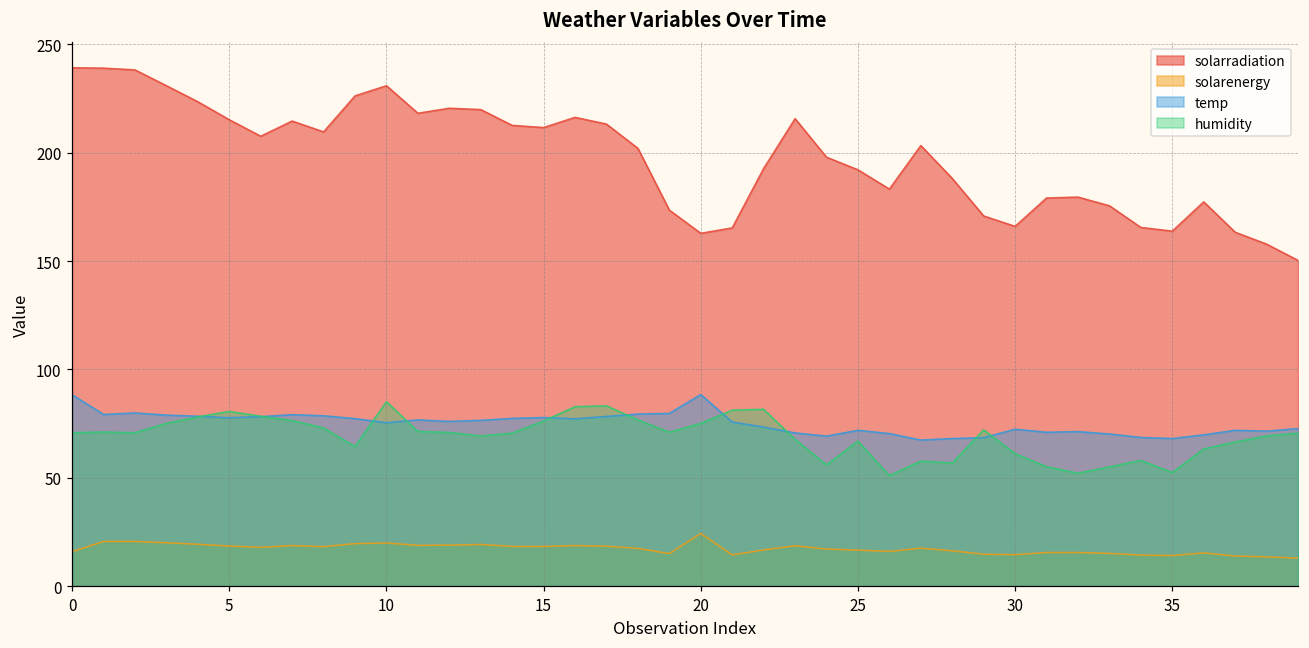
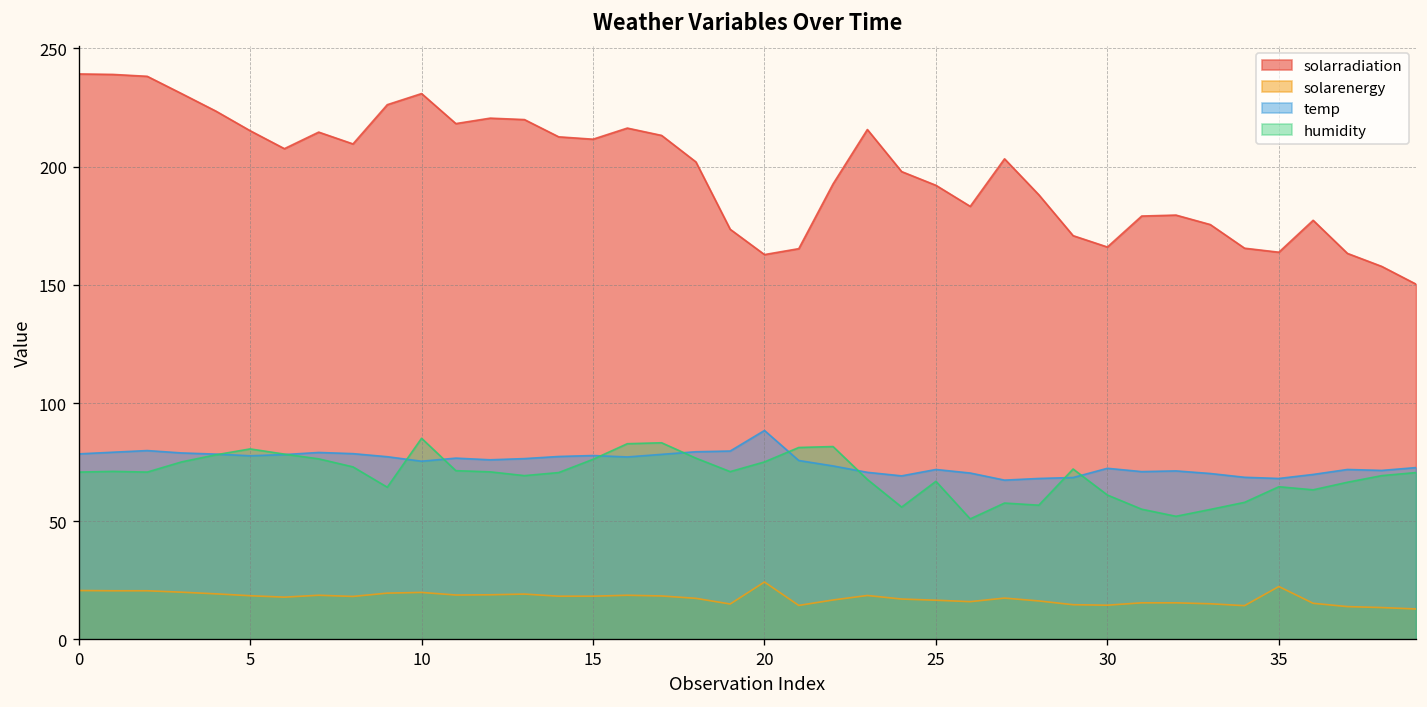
  {
    "solarradiation": {
      "0": 239,
      "5": 215,
      "10": 231,
      "15": 212,
      "20": 163,
      "25": 192,
      "30": 166,
      "35": 164
    },
    "solarenergy": {
-     "0": 16,
+     "0": 21,
      "5": 19,
      "10": 20,
      "15": 18,
      "20": 24,
      "25": 17,
      "30": 15,
-     "35": 14
+     "35": 22
    },
    "temp": {
-     "0": 88,
+     "0": 79,
      "5": 78,
      "10": 75,
      "15": 78,
      "20": 88,
      "25": 72,
      "30": 72,
      "35": 68
    },
    "humidity": {
      "0": 71,
      "5": 81,
      "10": 85,
      "15": 76,
      "20": 75,
      "25": 67,
      "30": 61,
-     "35": 52
+     "35": 65
    }
  }
